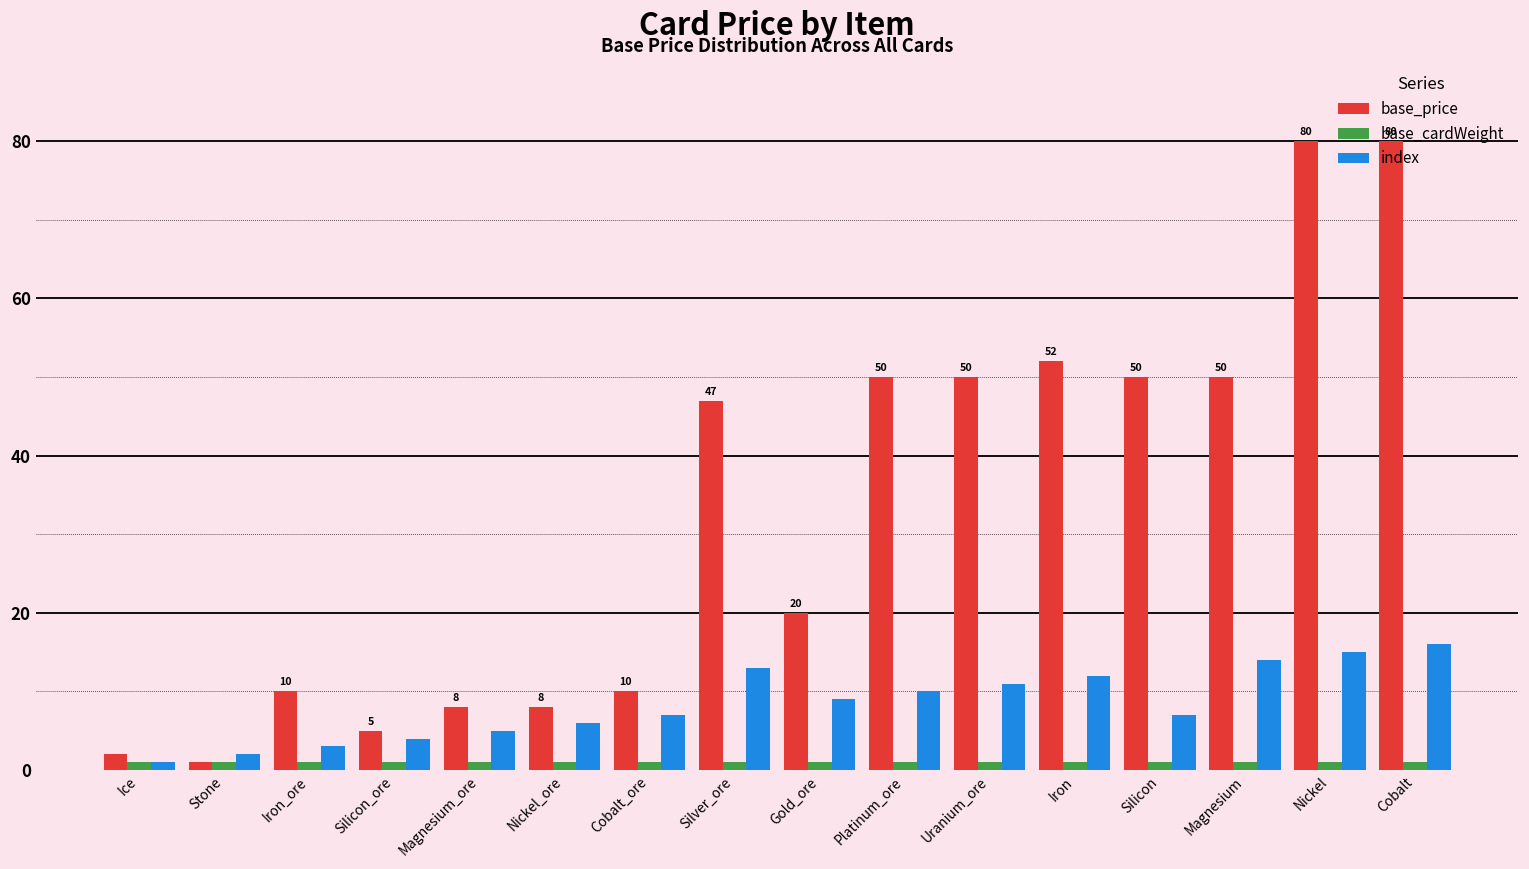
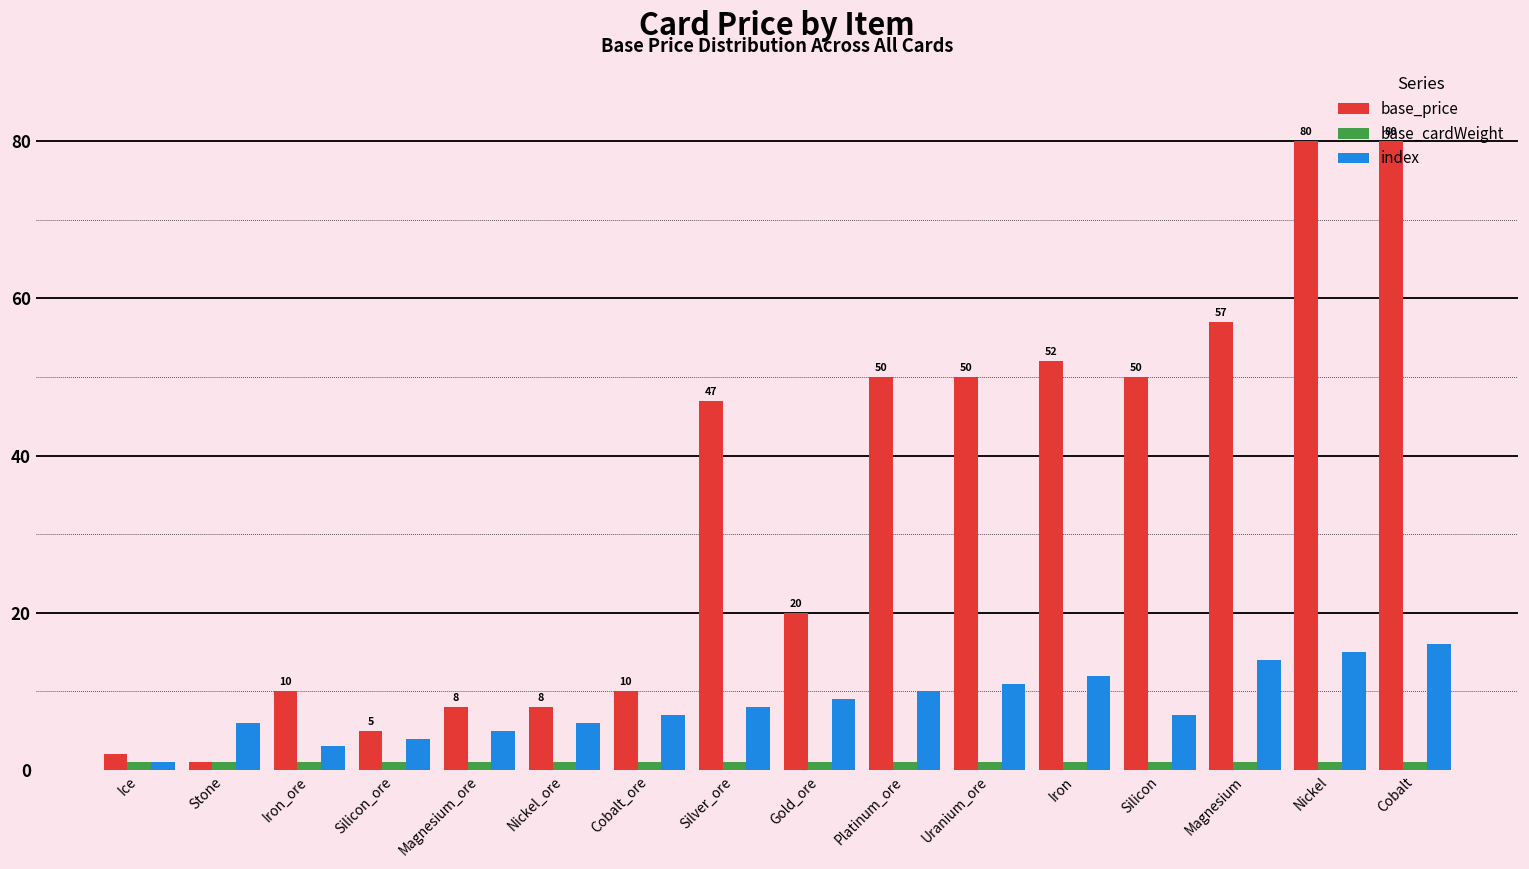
  {
    "base_price": {
      "Iron_ore": 10,
      "Silicon_ore": 5,
      "Magnesium_ore": 8,
      "Nickel_ore": 8,
      "Cobalt_ore": 10,
      "Silver_ore": 47,
      "Gold_ore": 20,
      "Platinum_ore": 50,
      "Uranium_ore": 50,
      "Iron": 52,
      "Silicon": 50,
-     "Magnesium": 50,
+     "Magnesium": 57,
      "Nickel": 80,
      "Cobalt": 80
    },
    "base_cardWeight": {
      "Ice": 1,
      "Stone": 1,
      "Iron_ore": 1,
      "Silicon_ore": 1,
      "Magnesium_ore": 1,
      "Nickel_ore": 1,
      "Cobalt_ore": 1,
      "Silver_ore": 1,
      "Gold_ore": 1,
      "Platinum_ore": 1,
      "Uranium_ore": 1,
      "Iron": 1,
      "Silicon": 1,
      "Magnesium": 1,
      "Nickel": 1,
      "Cobalt": 1
    },
    "index": {
      "Ice": 1,
-     "Stone": 2,
+     "Stone": 6,
      "Iron_ore": 3,
      "Silicon_ore": 4,
      "Magnesium_ore": 5,
      "Nickel_ore": 6,
      "Cobalt_ore": 7,
-     "Silver_ore": 13,
+     "Silver_ore": 8,
      "Gold_ore": 9,
      "Platinum_ore": 10,
      "Uranium_ore": 11,
      "Iron": 12,
      "Silicon": 7,
      "Magnesium": 14,
      "Nickel": 15,
      "Cobalt": 16
    }
  }
